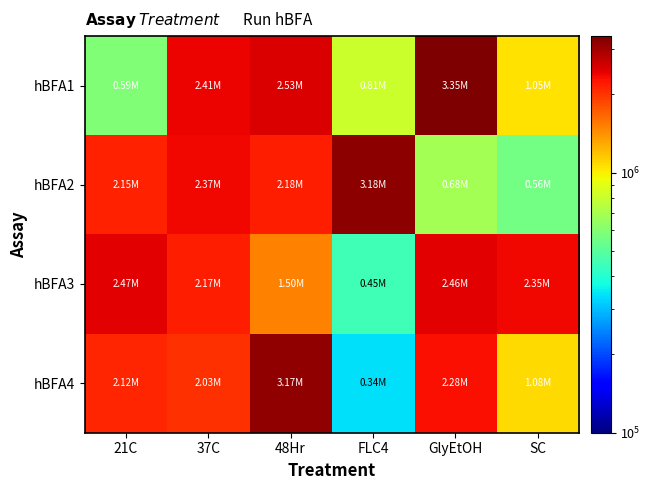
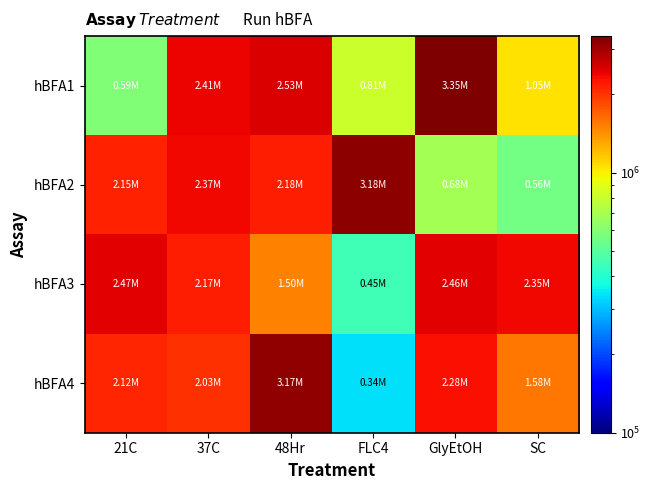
  {
    "hBFA1": {
      "21C": "0.59M",
      "37C": "2.41M",
      "48Hr": "2.53M",
      "FLC4": "0.81M",
      "GlyEtOH": "3.35M",
      "SC": "1.05M"
    },
    "hBFA2": {
      "21C": "2.15M",
      "37C": "2.37M",
      "48Hr": "2.18M",
      "FLC4": "3.18M",
      "GlyEtOH": "0.68M",
      "SC": "0.56M"
    },
    "hBFA3": {
      "21C": "2.47M",
      "37C": "2.17M",
      "48Hr": "1.50M",
      "FLC4": "0.45M",
      "GlyEtOH": "2.46M",
      "SC": "2.35M"
    },
    "hBFA4": {
      "21C": "2.12M",
      "37C": "2.03M",
      "48Hr": "3.17M",
      "FLC4": "0.34M",
      "GlyEtOH": "2.28M",
-     "SC": "1.08M"
+     "SC": "1.58M"
    }
  }
